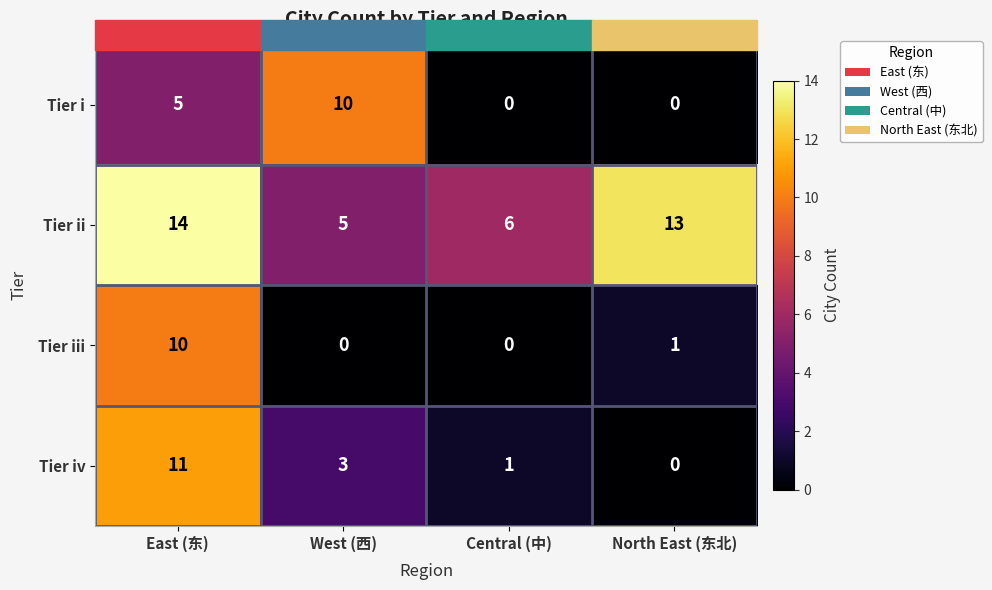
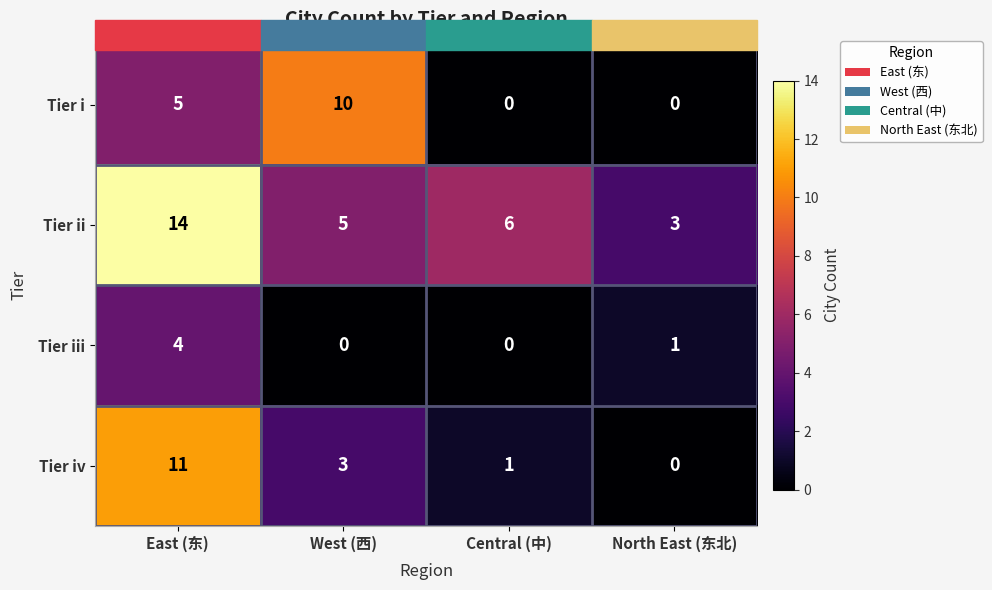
  {
    "Tier i": {
      "East (东)": 5,
      "West (西)": 10,
      "Central (中)": 0,
      "North East (东北)": 0
    },
    "Tier ii": {
      "East (东)": 14,
      "West (西)": 5,
      "Central (中)": 6,
-     "North East (东北)": 13
+     "North East (东北)": 3
    },
    "Tier iii": {
-     "East (东)": 10,
+     "East (东)": 4,
      "West (西)": 0,
      "Central (中)": 0,
      "North East (东北)": 1
    },
    "Tier iv": {
      "East (东)": 11,
      "West (西)": 3,
      "Central (中)": 1,
      "North East (东北)": 0
    }
  }
